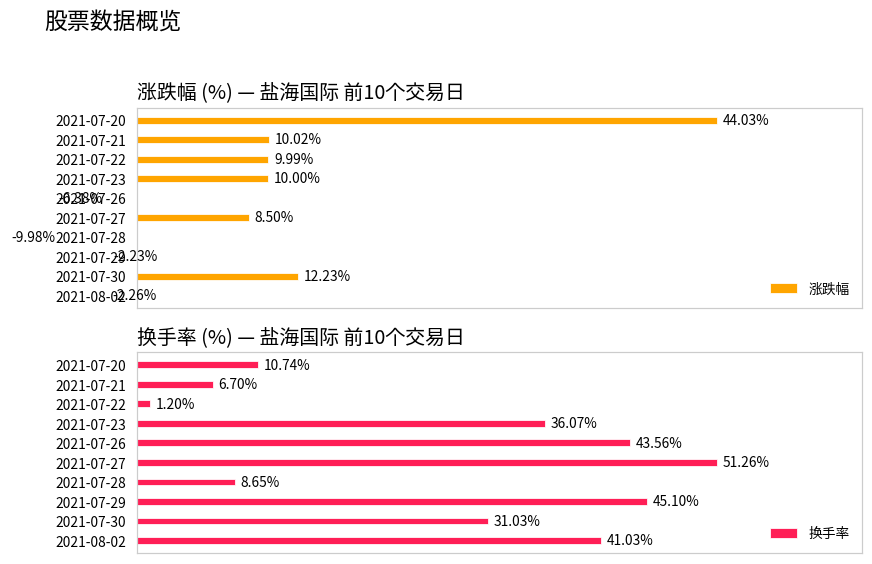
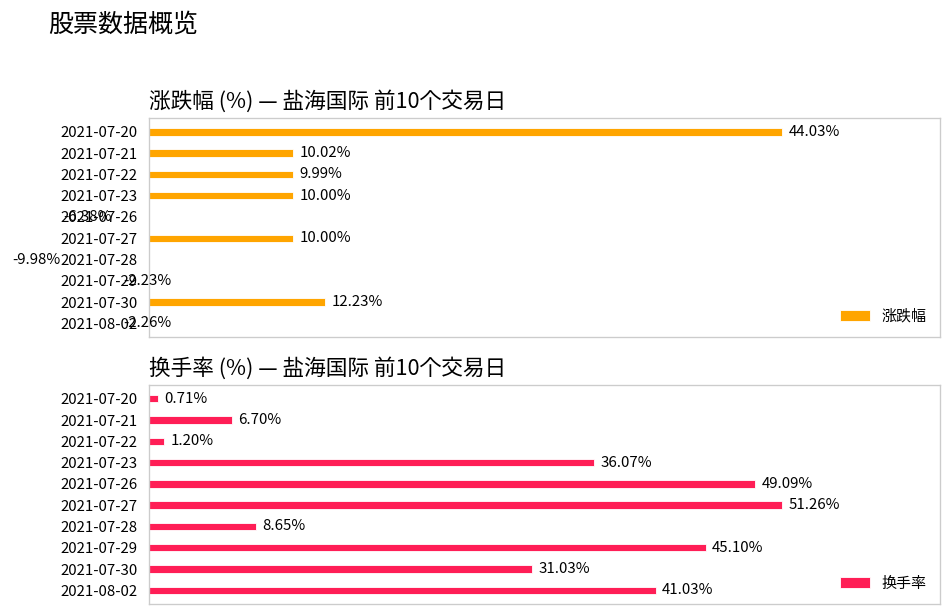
  {
    "涨跌幅 (%) — 盐海国际 前10个交易日": {
      "2021-07-20": "44.03%",
      "2021-07-21": "10.02%",
      "2021-07-22": "9.99%",
      "2021-07-23": "10.00%",
-     "2021-07-27": "8.50%",
+     "2021-07-27": "10.00%",
      "2021-07-30": "12.23%"
    },
    "换手率 (%) — 盐海国际 前10个交易日": {
-     "2021-07-20": "10.74%",
+     "2021-07-20": "0.71%",
      "2021-07-21": "6.70%",
      "2021-07-22": "1.20%",
      "2021-07-23": "36.07%",
-     "2021-07-26": "43.56%",
+     "2021-07-26": "49.09%",
      "2021-07-27": "51.26%",
      "2021-07-28": "8.65%",
      "2021-07-29": "45.10%",
      "2021-07-30": "31.03%",
      "2021-08-02": "41.03%"
    }
  }
